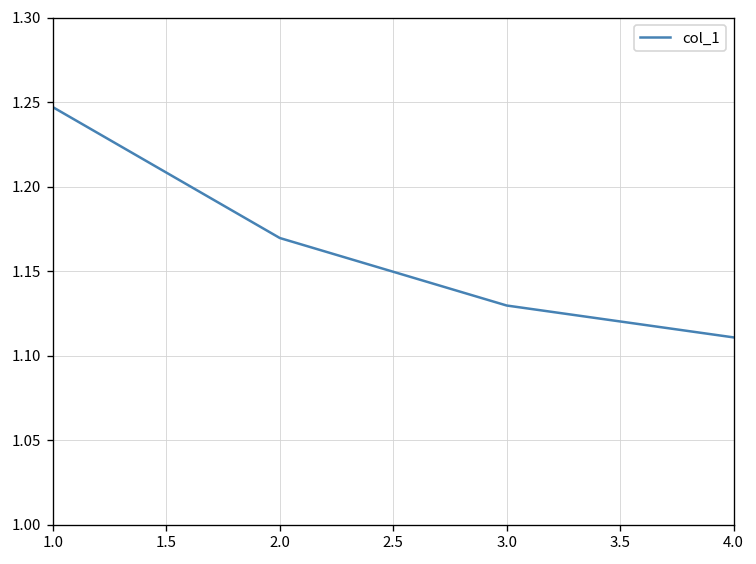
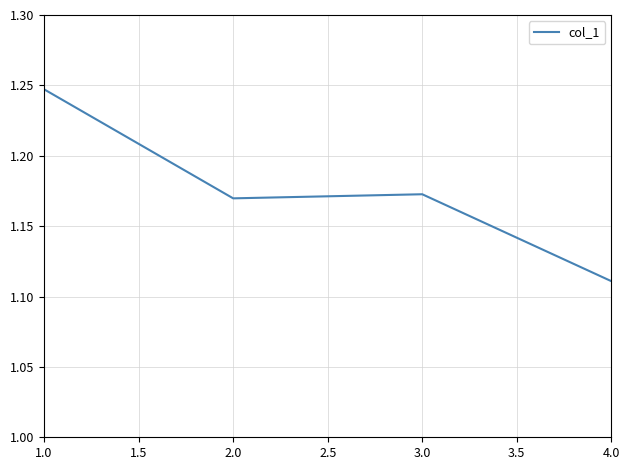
  {
    "1.0": 1.247,
    "2.0": 1.170,
-   "3.0": 1.130,
+   "3.0": 1.173,
    "4.0": 1.111
  }
